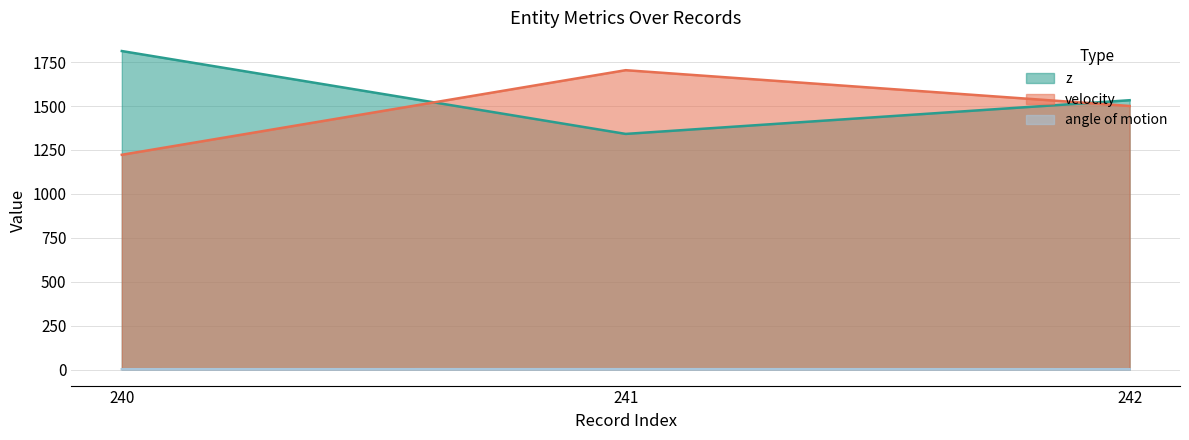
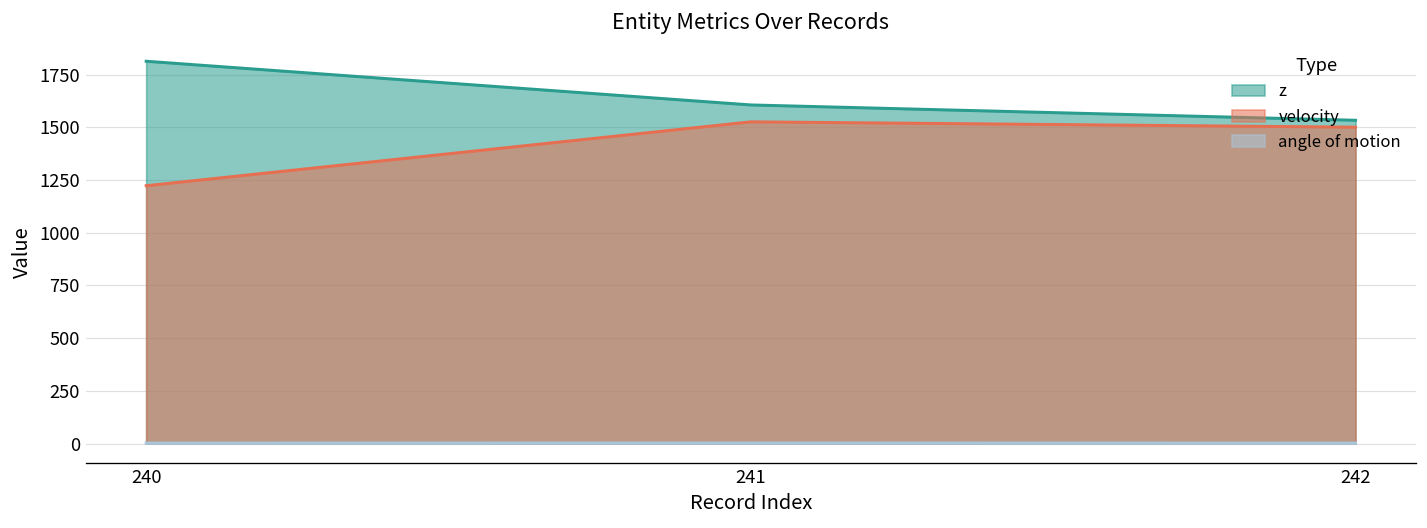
  {
    "z": {
      "240": 1810,
-     "241": 1340,
+     "241": 1610,
      "242": 1530
    },
    "velocity": {
      "240": 1220,
-     "241": 1700,
+     "241": 1530,
      "242": 1500
    },
    "angle of motion": {
      "240": 0,
      "241": 0,
      "242": 0
    }
  }
